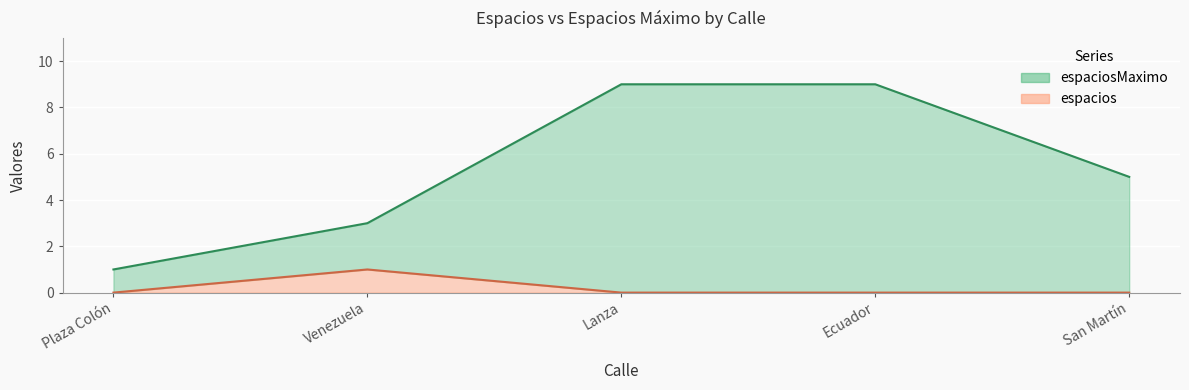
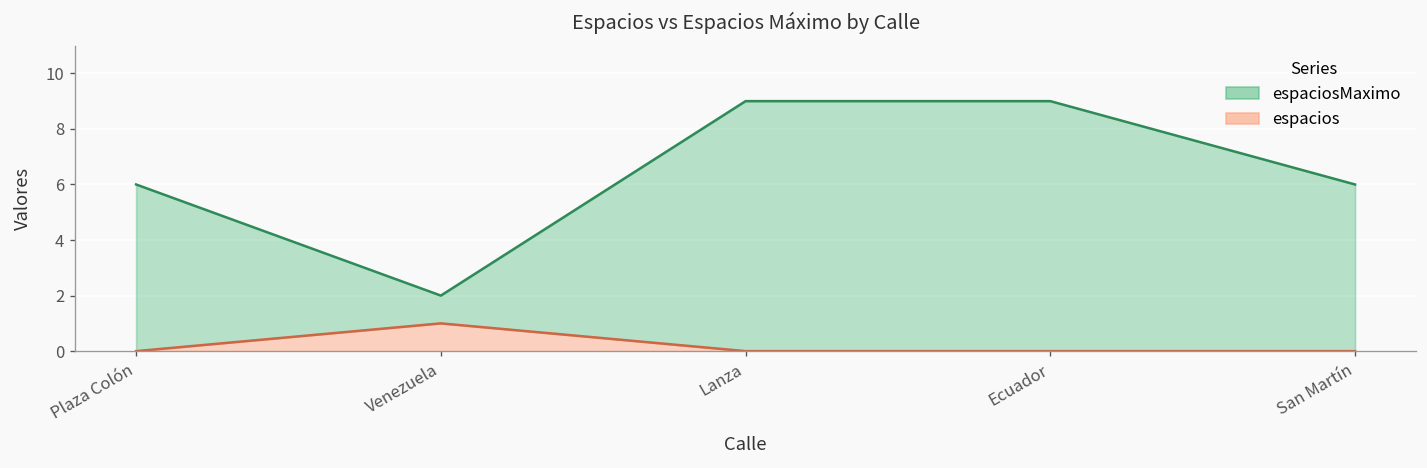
  {
    "espaciosMaximo": {
-     "Plaza Colón": 1,
-     "Venezuela": 3,
+     "Plaza Colón": 6,
+     "Venezuela": 2,
      "Lanza": 9,
      "Ecuador": 9,
-     "San Martín": 5
+     "San Martín": 6
    },
    "espacios": {
      "Plaza Colón": 0,
      "Venezuela": 1,
      "Lanza": 0,
      "Ecuador": 0,
      "San Martín": 0
    }
  }
